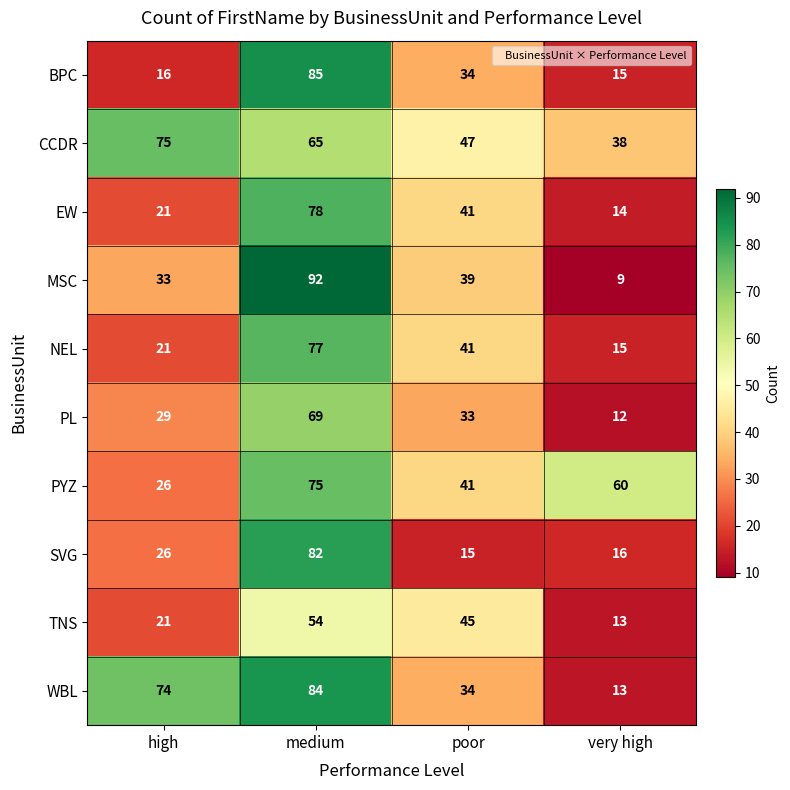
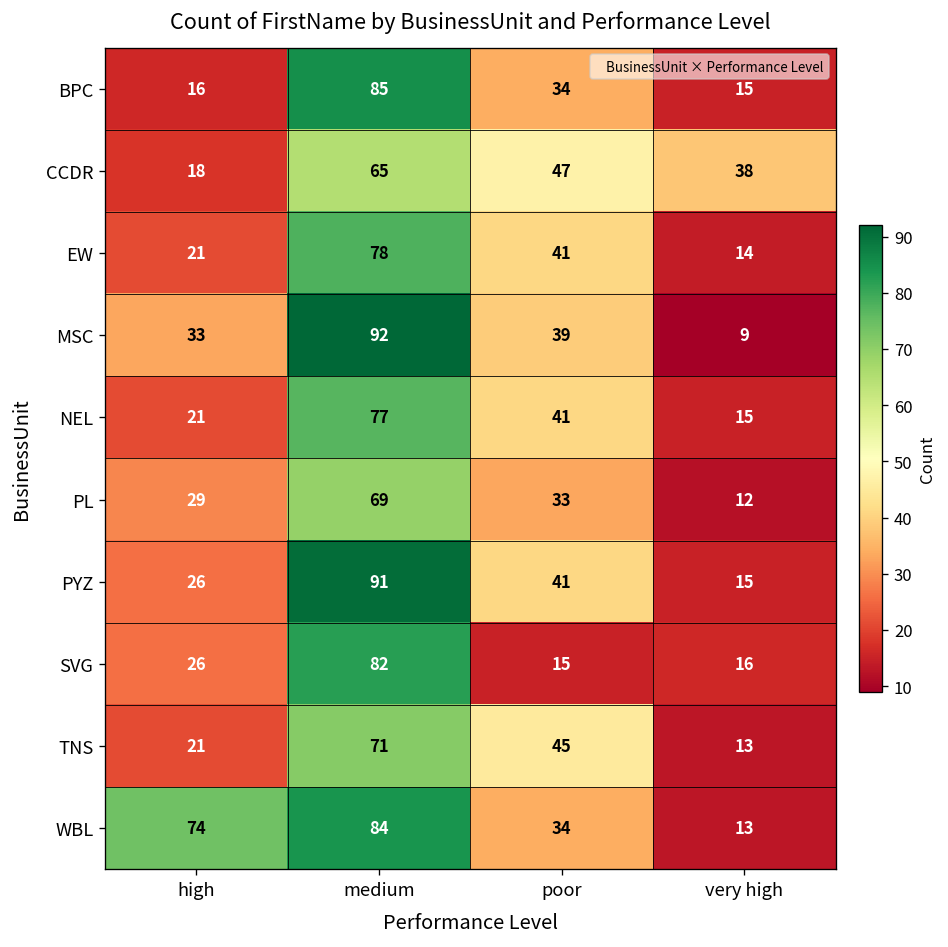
  {
    "BPC": {
      "high": 16,
      "medium": 85,
      "poor": 34,
      "very high": 15
    },
    "CCDR": {
-     "high": 75,
+     "high": 18,
      "medium": 65,
      "poor": 47,
      "very high": 38
    },
    "EW": {
      "high": 21,
      "medium": 78,
      "poor": 41,
      "very high": 14
    },
    "MSC": {
      "high": 33,
      "medium": 92,
      "poor": 39,
      "very high": 9
    },
    "NEL": {
      "high": 21,
      "medium": 77,
      "poor": 41,
      "very high": 15
    },
    "PL": {
      "high": 29,
      "medium": 69,
      "poor": 33,
      "very high": 12
    },
    "PYZ": {
      "high": 26,
-     "medium": 75,
+     "medium": 91,
      "poor": 41,
-     "very high": 60
+     "very high": 15
    },
    "SVG": {
      "high": 26,
      "medium": 82,
      "poor": 15,
      "very high": 16
    },
    "TNS": {
      "high": 21,
-     "medium": 54,
+     "medium": 71,
      "poor": 45,
      "very high": 13
    },
    "WBL": {
      "high": 74,
      "medium": 84,
      "poor": 34,
      "very high": 13
    }
  }
